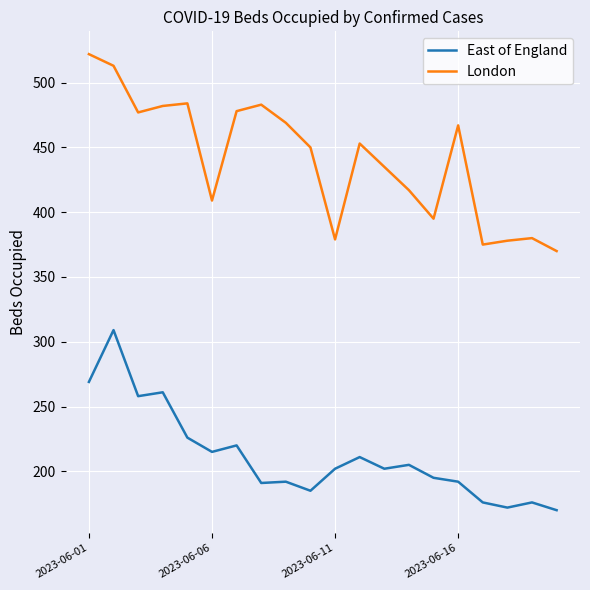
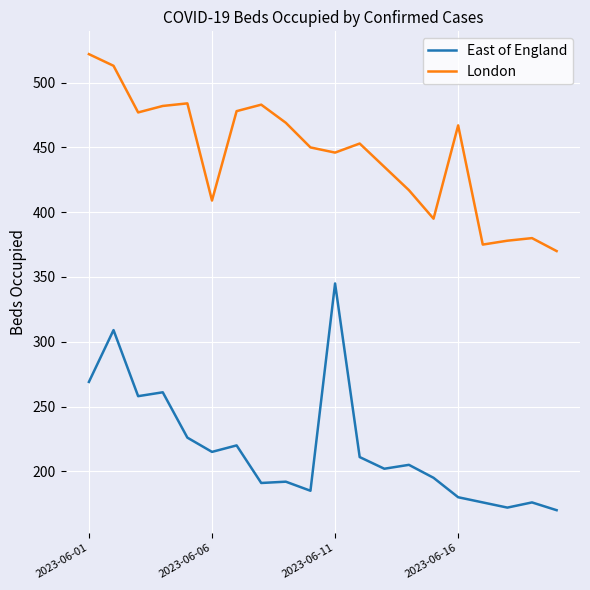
  {
    "East of England": {
      "2023-06-01": 269,
      "2023-06-06": 215,
-     "2023-06-11": 202,
-     "2023-06-16": 192
+     "2023-06-11": 345,
+     "2023-06-16": 180
    },
    "London": {
      "2023-06-01": 522,
      "2023-06-06": 409,
-     "2023-06-11": 379,
+     "2023-06-11": 446,
      "2023-06-16": 467
    }
  }
